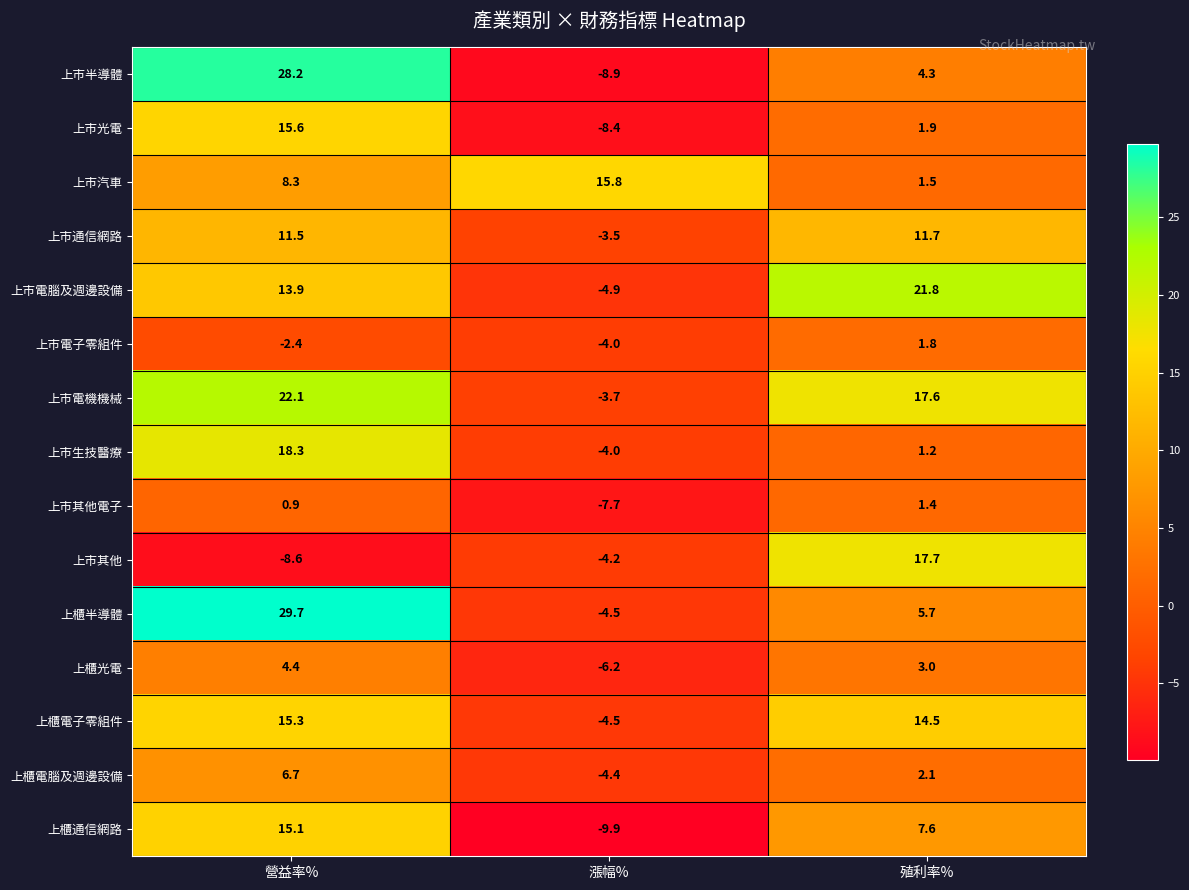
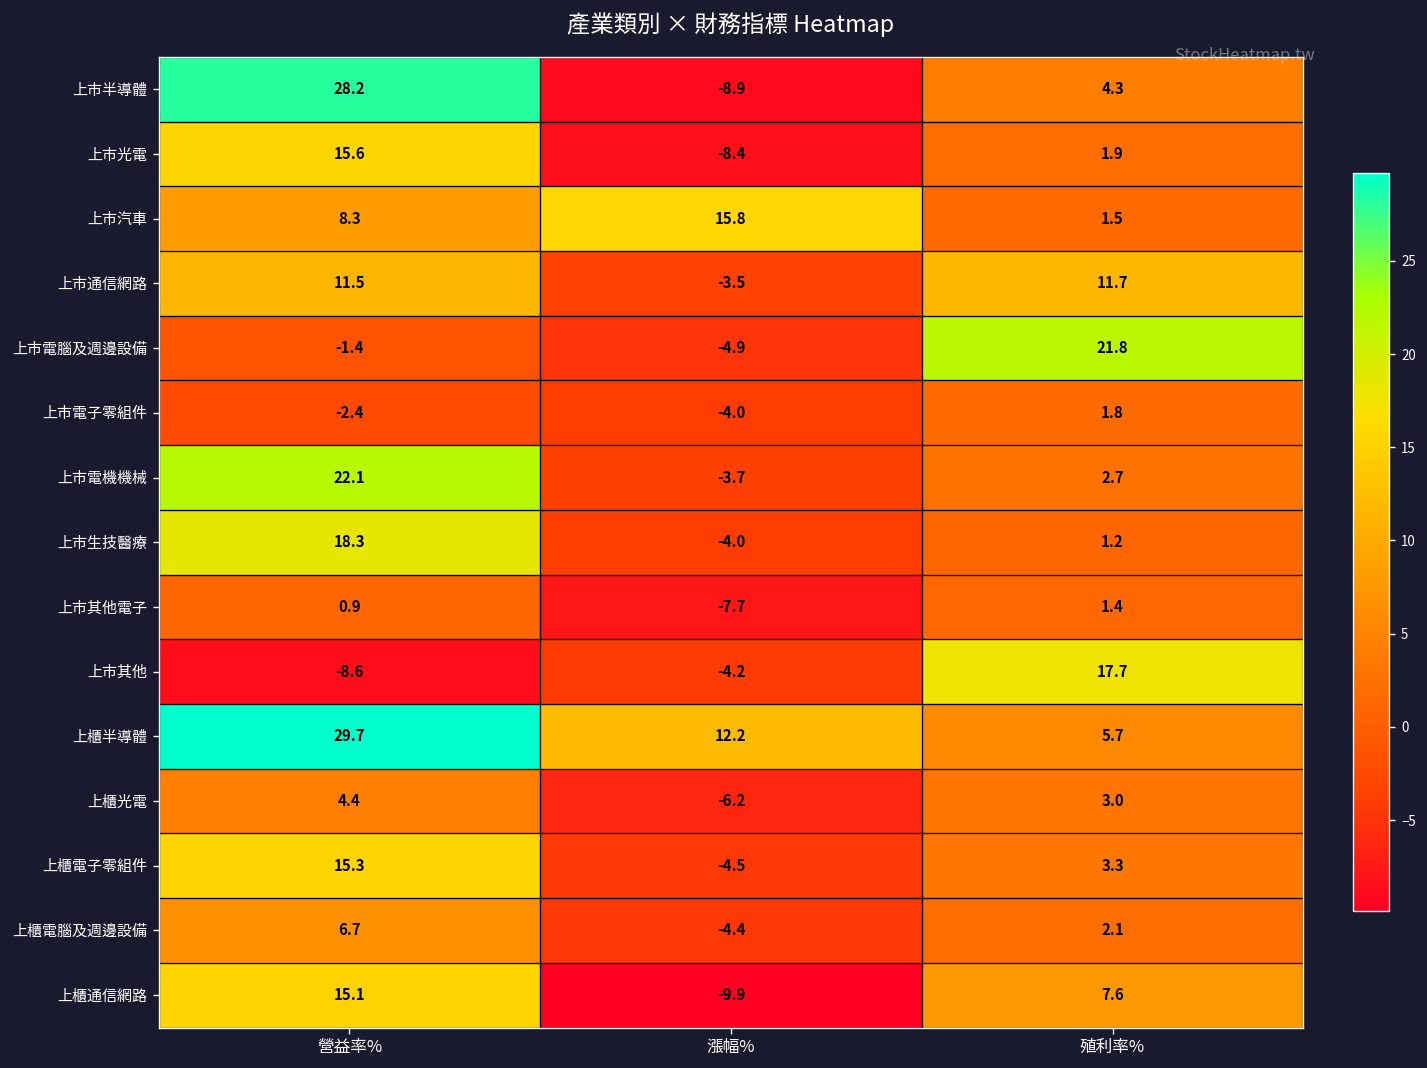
  {
    "上市半導體": {
      "營益率%": 28.2,
      "漲幅%": -8.9,
      "殖利率%": 4.3
    },
    "上市光電": {
      "營益率%": 15.6,
      "漲幅%": -8.4,
      "殖利率%": 1.9
    },
    "上市汽車": {
      "營益率%": 8.3,
      "漲幅%": 15.8,
      "殖利率%": 1.5
    },
    "上市通信網路": {
      "營益率%": 11.5,
      "漲幅%": -3.5,
      "殖利率%": 11.7
    },
    "上市電腦及週邊設備": {
-     "營益率%": 13.9,
+     "營益率%": -1.4,
      "漲幅%": -4.9,
      "殖利率%": 21.8
    },
    "上市電子零組件": {
      "營益率%": -2.4,
      "漲幅%": -4.0,
      "殖利率%": 1.8
    },
    "上市電機機械": {
      "營益率%": 22.1,
      "漲幅%": -3.7,
-     "殖利率%": 17.6
+     "殖利率%": 2.7
    },
    "上市生技醫療": {
      "營益率%": 18.3,
      "漲幅%": -4.0,
      "殖利率%": 1.2
    },
    "上市其他電子": {
      "營益率%": 0.9,
      "漲幅%": -7.7,
      "殖利率%": 1.4
    },
    "上市其他": {
      "營益率%": -8.6,
      "漲幅%": -4.2,
      "殖利率%": 17.7
    },
    "上櫃半導體": {
      "營益率%": 29.7,
-     "漲幅%": -4.5,
+     "漲幅%": 12.2,
      "殖利率%": 5.7
    },
    "上櫃光電": {
      "營益率%": 4.4,
      "漲幅%": -6.2,
      "殖利率%": 3.0
    },
    "上櫃電子零組件": {
      "營益率%": 15.3,
      "漲幅%": -4.5,
-     "殖利率%": 14.5
+     "殖利率%": 3.3
    },
    "上櫃電腦及週邊設備": {
      "營益率%": 6.7,
      "漲幅%": -4.4,
      "殖利率%": 2.1
    },
    "上櫃通信網路": {
      "營益率%": 15.1,
      "漲幅%": -9.9,
      "殖利率%": 7.6
    }
  }
